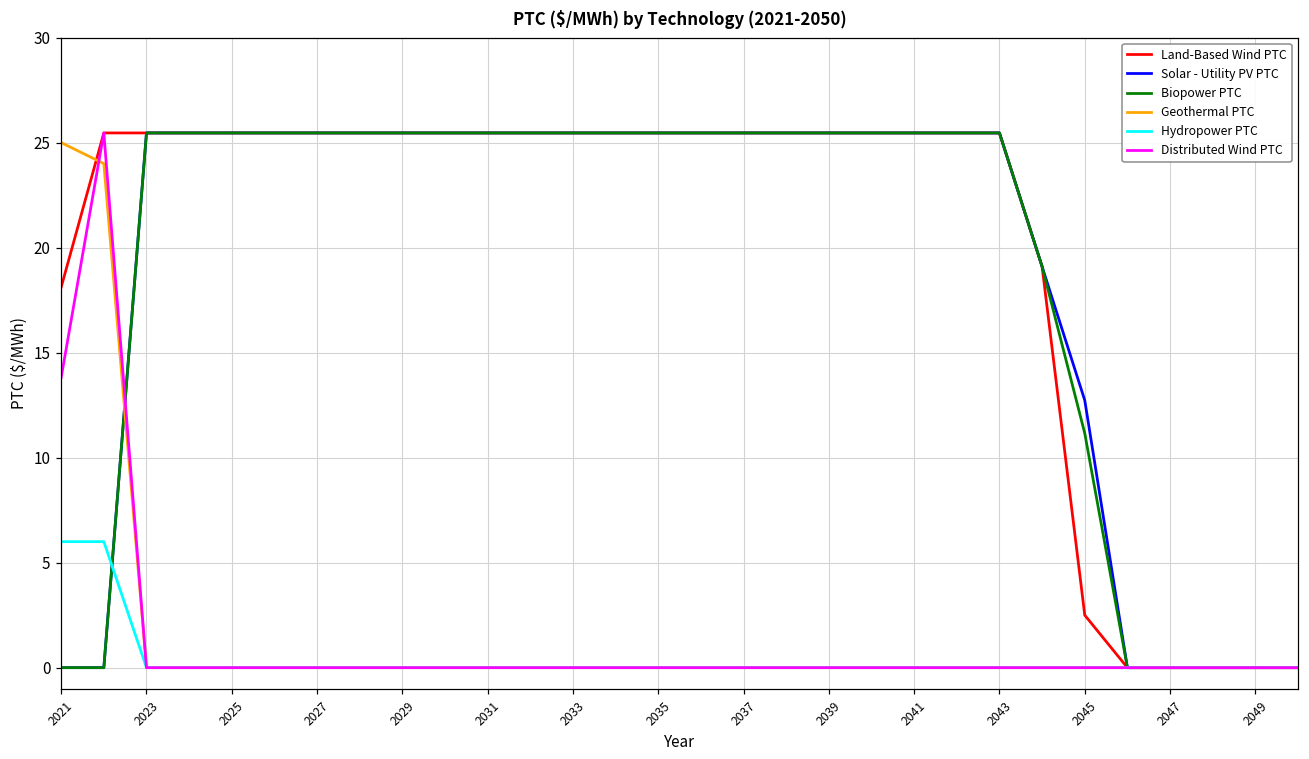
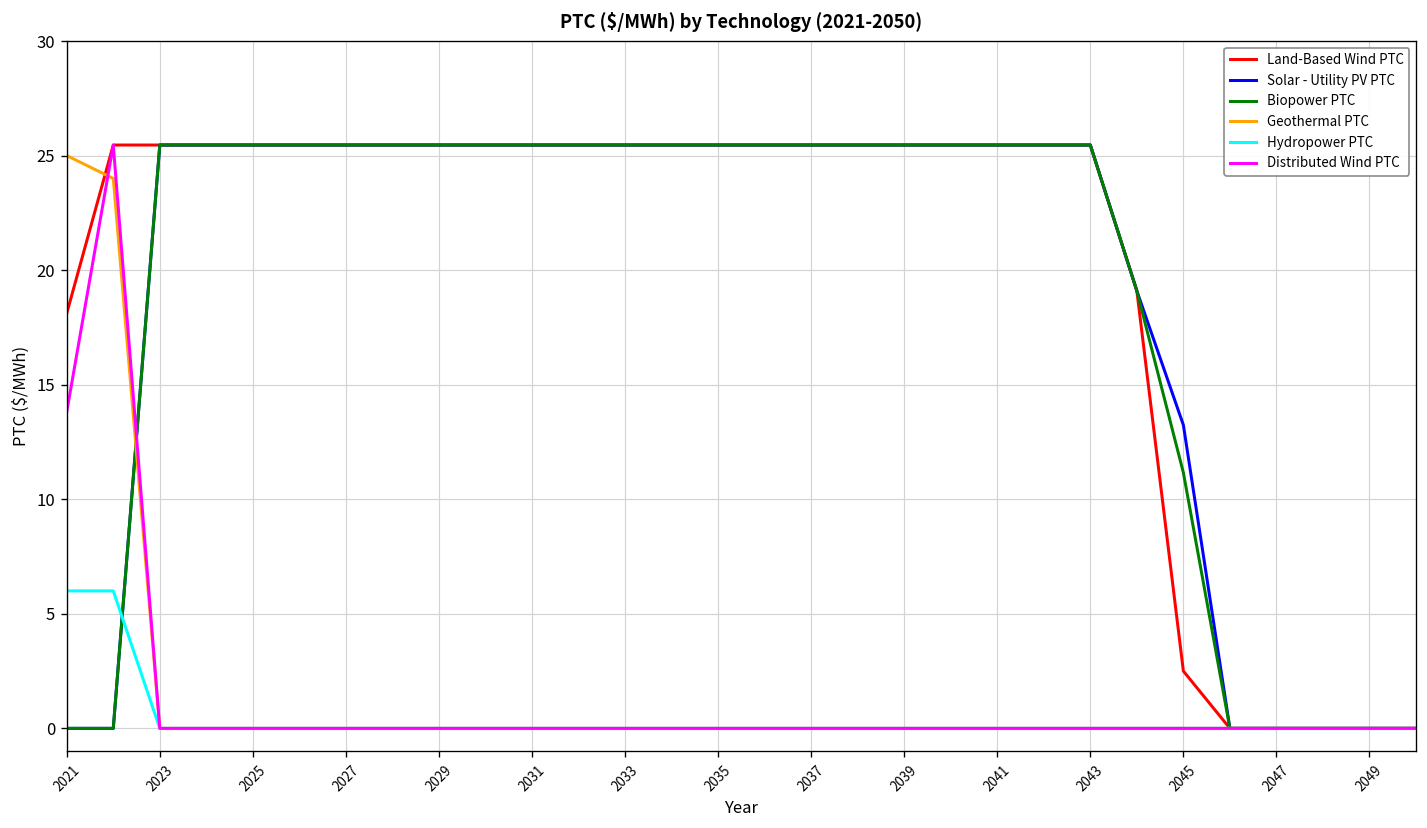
  {
    "Land-Based Wind PTC": {
      "2021": 18.1,
      "2045": 2.5
    },
    "Solar - Utility PV PTC": {
-     "2045": 12.7
+     "2045": 13.2
    },
    "Biopower PTC": {
      "2045": 11.2
    },
    "Geothermal PTC": {
      "2021": 25.0
    },
    "Hydropower PTC": {
      "2021": 6.0
    },
    "Distributed Wind PTC": {
      "2021": 13.8
    }
  }
